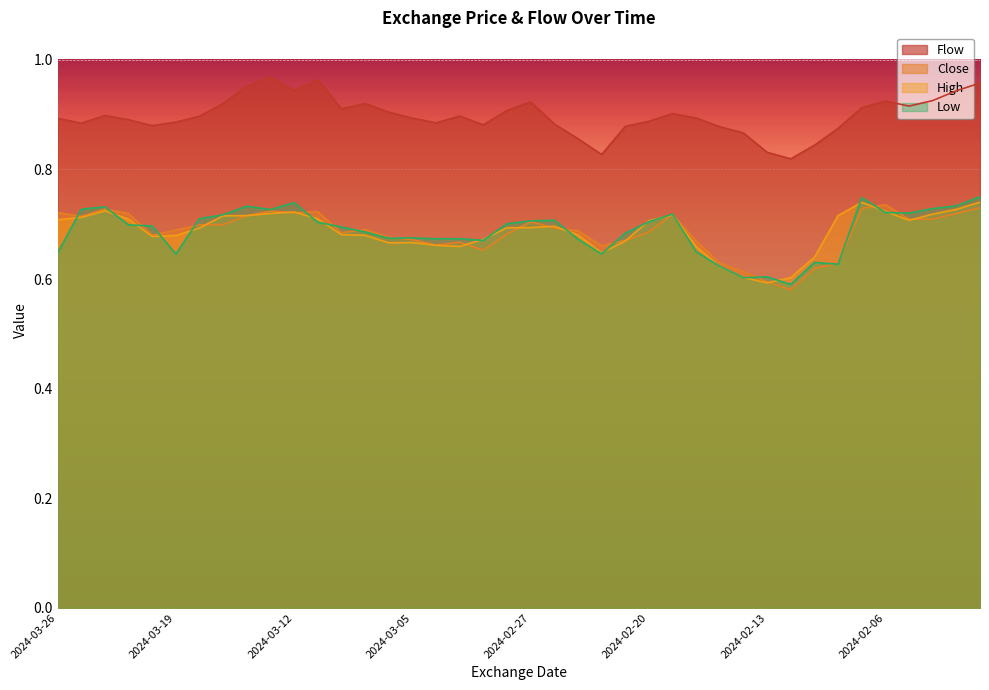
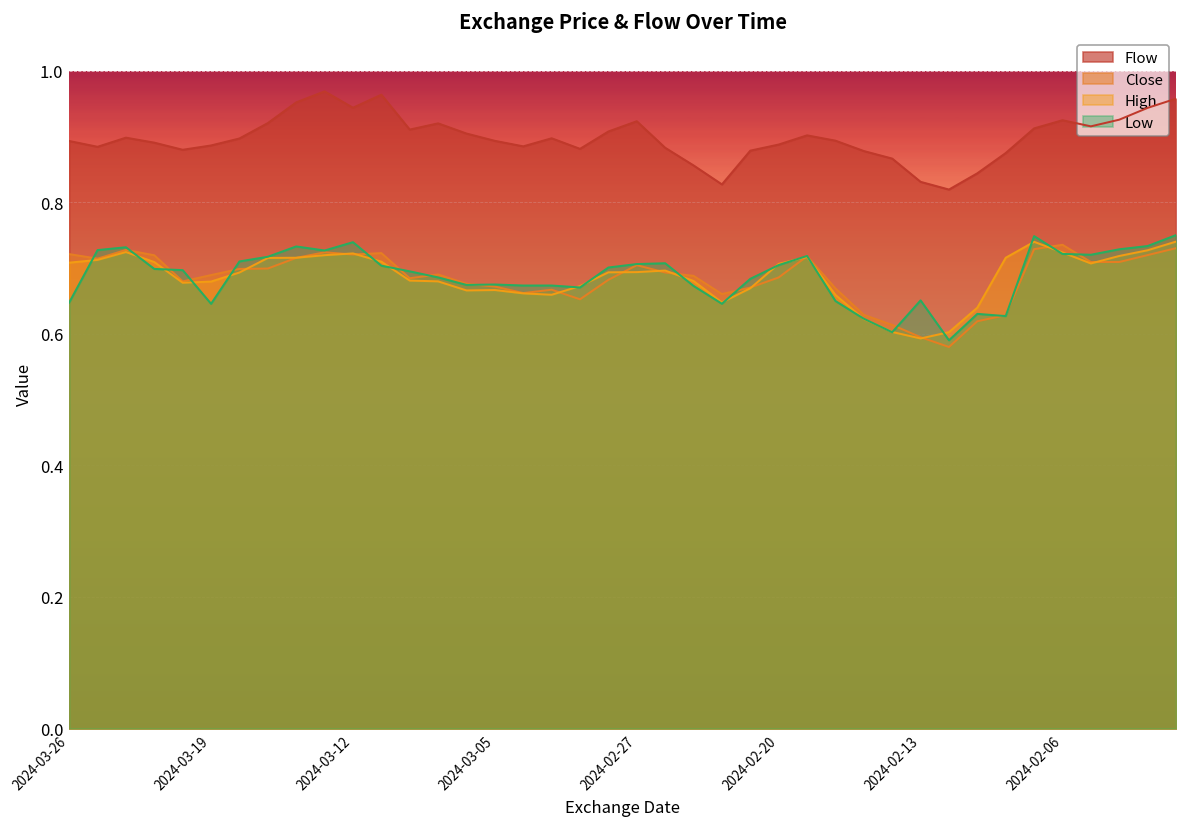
  {
    "Low": {
      "2024-03-26": 0.65,
      "2024-03-19": 0.65,
      "2024-03-12": 0.74,
-     "2024-02-13": 0.60
+     "2024-02-13": 0.65
    }
  }
